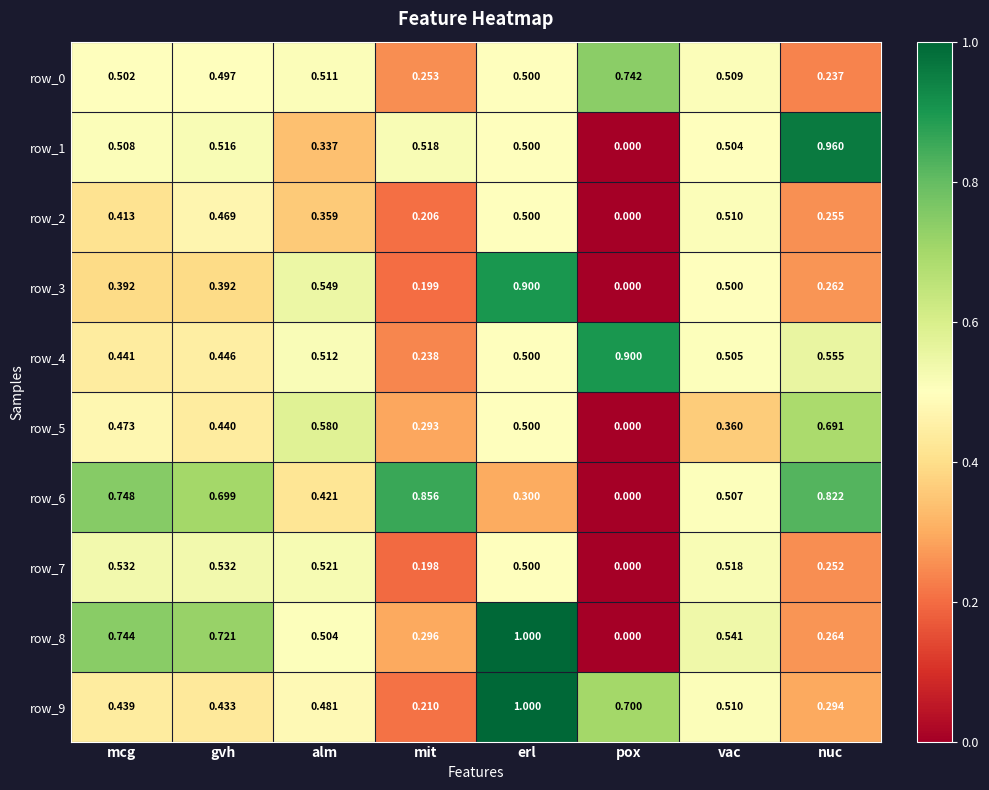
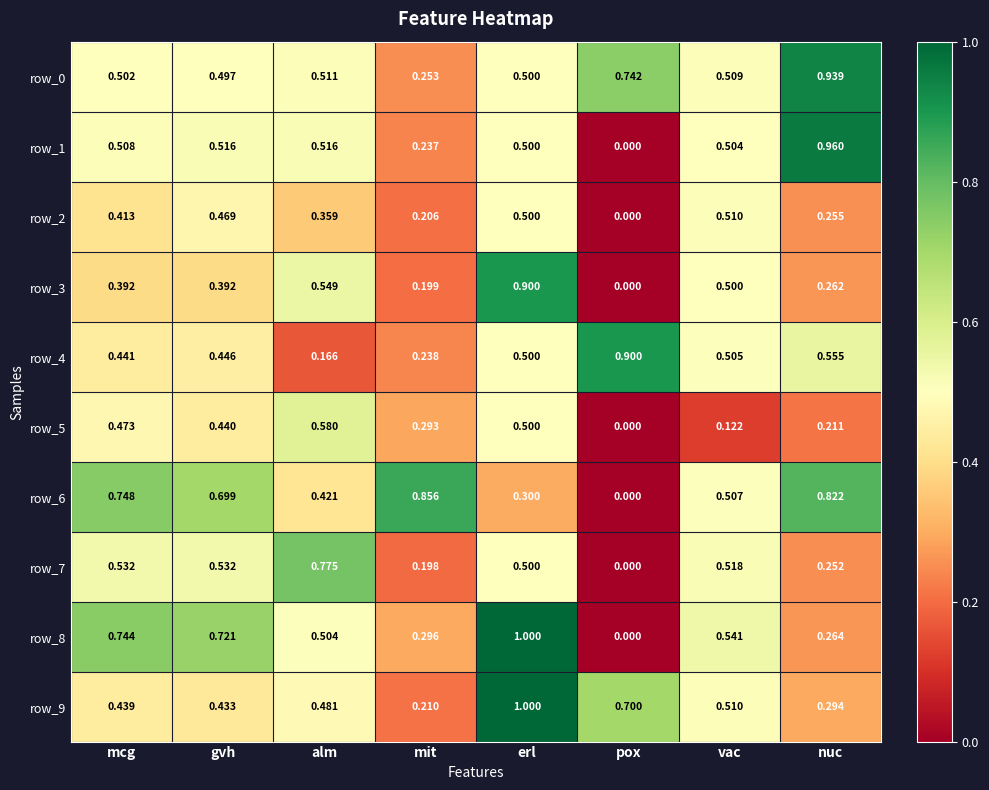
  {
    "row_0": {
      "mcg": 0.502,
      "gvh": 0.497,
      "alm": 0.511,
      "mit": 0.253,
      "erl": 0.500,
      "pox": 0.742,
      "vac": 0.509,
-     "nuc": 0.237
+     "nuc": 0.939
    },
    "row_1": {
      "mcg": 0.508,
      "gvh": 0.516,
-     "alm": 0.337,
-     "mit": 0.518,
+     "alm": 0.516,
+     "mit": 0.237,
      "erl": 0.500,
      "pox": 0.000,
      "vac": 0.504,
      "nuc": 0.960
    },
    "row_2": {
      "mcg": 0.413,
      "gvh": 0.469,
      "alm": 0.359,
      "mit": 0.206,
      "erl": 0.500,
      "pox": 0.000,
      "vac": 0.510,
      "nuc": 0.255
    },
    "row_3": {
      "mcg": 0.392,
      "gvh": 0.392,
      "alm": 0.549,
      "mit": 0.199,
      "erl": 0.900,
      "pox": 0.000,
      "vac": 0.500,
      "nuc": 0.262
    },
    "row_4": {
      "mcg": 0.441,
      "gvh": 0.446,
-     "alm": 0.512,
+     "alm": 0.166,
      "mit": 0.238,
      "erl": 0.500,
      "pox": 0.900,
      "vac": 0.505,
      "nuc": 0.555
    },
    "row_5": {
      "mcg": 0.473,
      "gvh": 0.440,
      "alm": 0.580,
      "mit": 0.293,
      "erl": 0.500,
      "pox": 0.000,
-     "vac": 0.360,
-     "nuc": 0.691
+     "vac": 0.122,
+     "nuc": 0.211
    },
    "row_6": {
      "mcg": 0.748,
      "gvh": 0.699,
      "alm": 0.421,
      "mit": 0.856,
      "erl": 0.300,
      "pox": 0.000,
      "vac": 0.507,
      "nuc": 0.822
    },
    "row_7": {
      "mcg": 0.532,
      "gvh": 0.532,
-     "alm": 0.521,
+     "alm": 0.775,
      "mit": 0.198,
      "erl": 0.500,
      "pox": 0.000,
      "vac": 0.518,
      "nuc": 0.252
    },
    "row_8": {
      "mcg": 0.744,
      "gvh": 0.721,
      "alm": 0.504,
      "mit": 0.296,
      "erl": 1.000,
      "pox": 0.000,
      "vac": 0.541,
      "nuc": 0.264
    },
    "row_9": {
      "mcg": 0.439,
      "gvh": 0.433,
      "alm": 0.481,
      "mit": 0.210,
      "erl": 1.000,
      "pox": 0.700,
      "vac": 0.510,
      "nuc": 0.294
    }
  }
